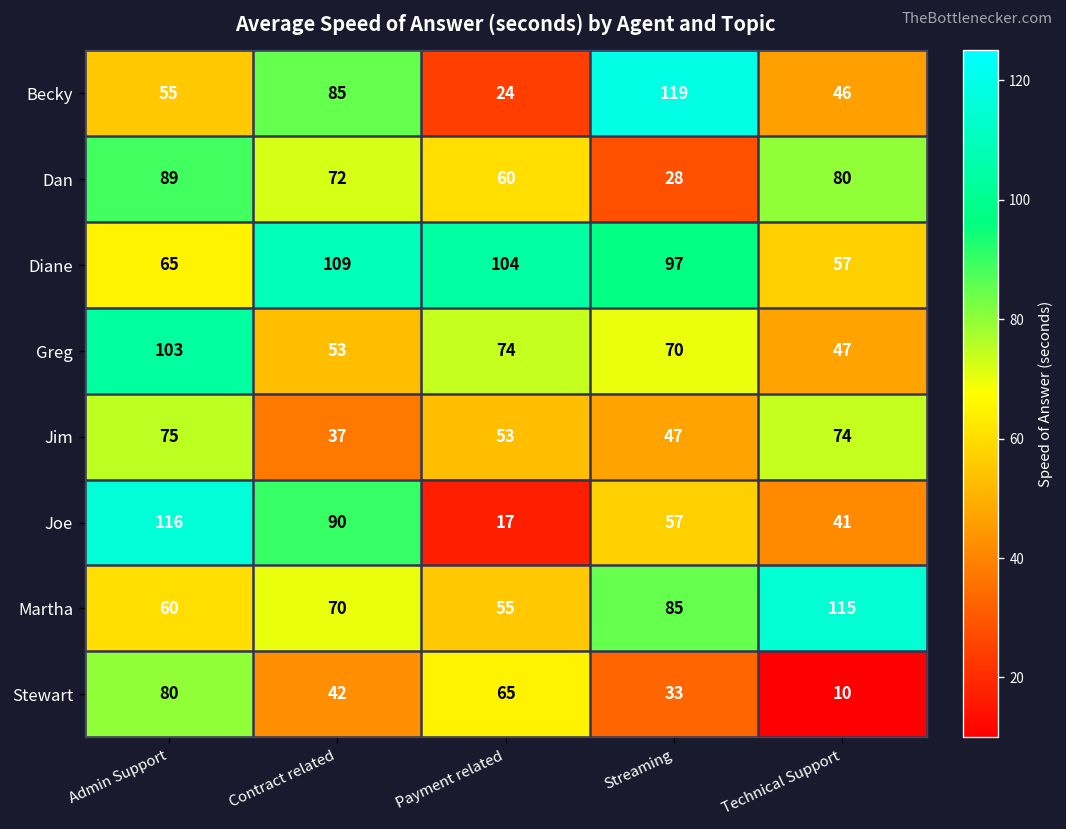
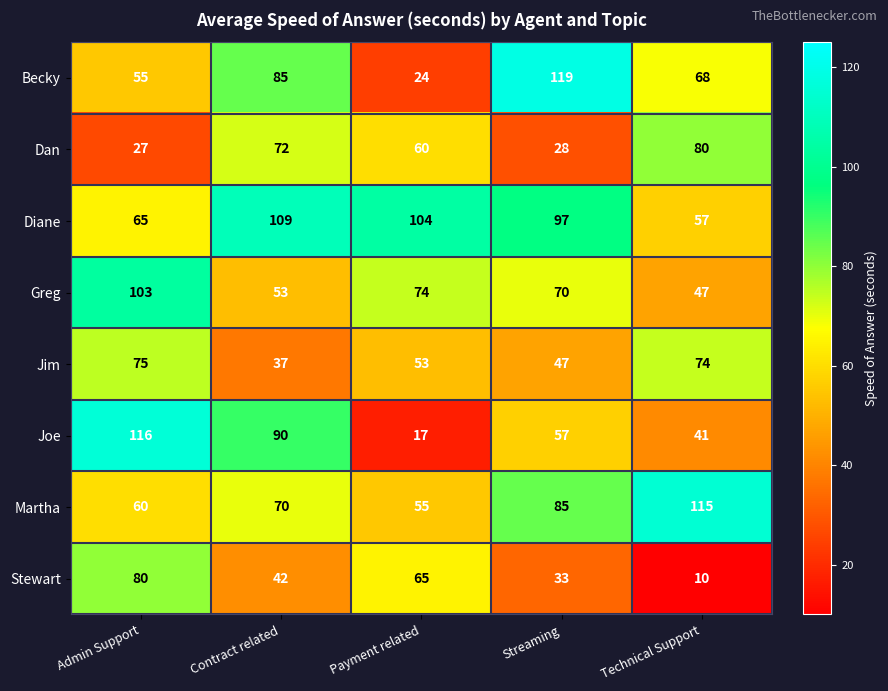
  {
    "Becky": {
      "Admin Support": 55,
      "Contract related": 85,
      "Payment related": 24,
      "Streaming": 119,
-     "Technical Support": 46
+     "Technical Support": 68
    },
    "Dan": {
-     "Admin Support": 89,
+     "Admin Support": 27,
      "Contract related": 72,
      "Payment related": 60,
      "Streaming": 28,
      "Technical Support": 80
    },
    "Diane": {
      "Admin Support": 65,
      "Contract related": 109,
      "Payment related": 104,
      "Streaming": 97,
      "Technical Support": 57
    },
    "Greg": {
      "Admin Support": 103,
      "Contract related": 53,
      "Payment related": 74,
      "Streaming": 70,
      "Technical Support": 47
    },
    "Jim": {
      "Admin Support": 75,
      "Contract related": 37,
      "Payment related": 53,
      "Streaming": 47,
      "Technical Support": 74
    },
    "Joe": {
      "Admin Support": 116,
      "Contract related": 90,
      "Payment related": 17,
      "Streaming": 57,
      "Technical Support": 41
    },
    "Martha": {
      "Admin Support": 60,
      "Contract related": 70,
      "Payment related": 55,
      "Streaming": 85,
      "Technical Support": 115
    },
    "Stewart": {
      "Admin Support": 80,
      "Contract related": 42,
      "Payment related": 65,
      "Streaming": 33,
      "Technical Support": 10
    }
  }
